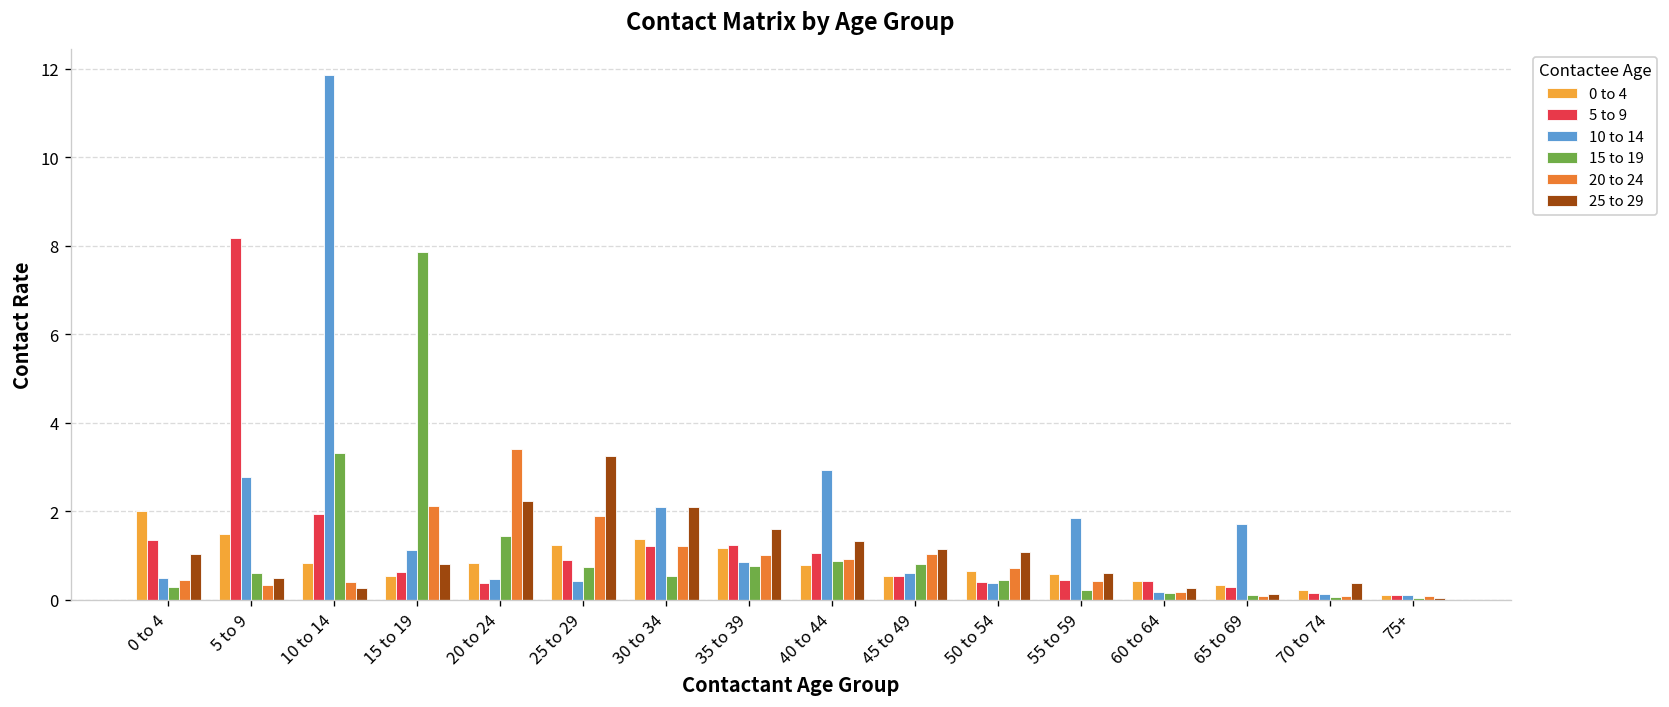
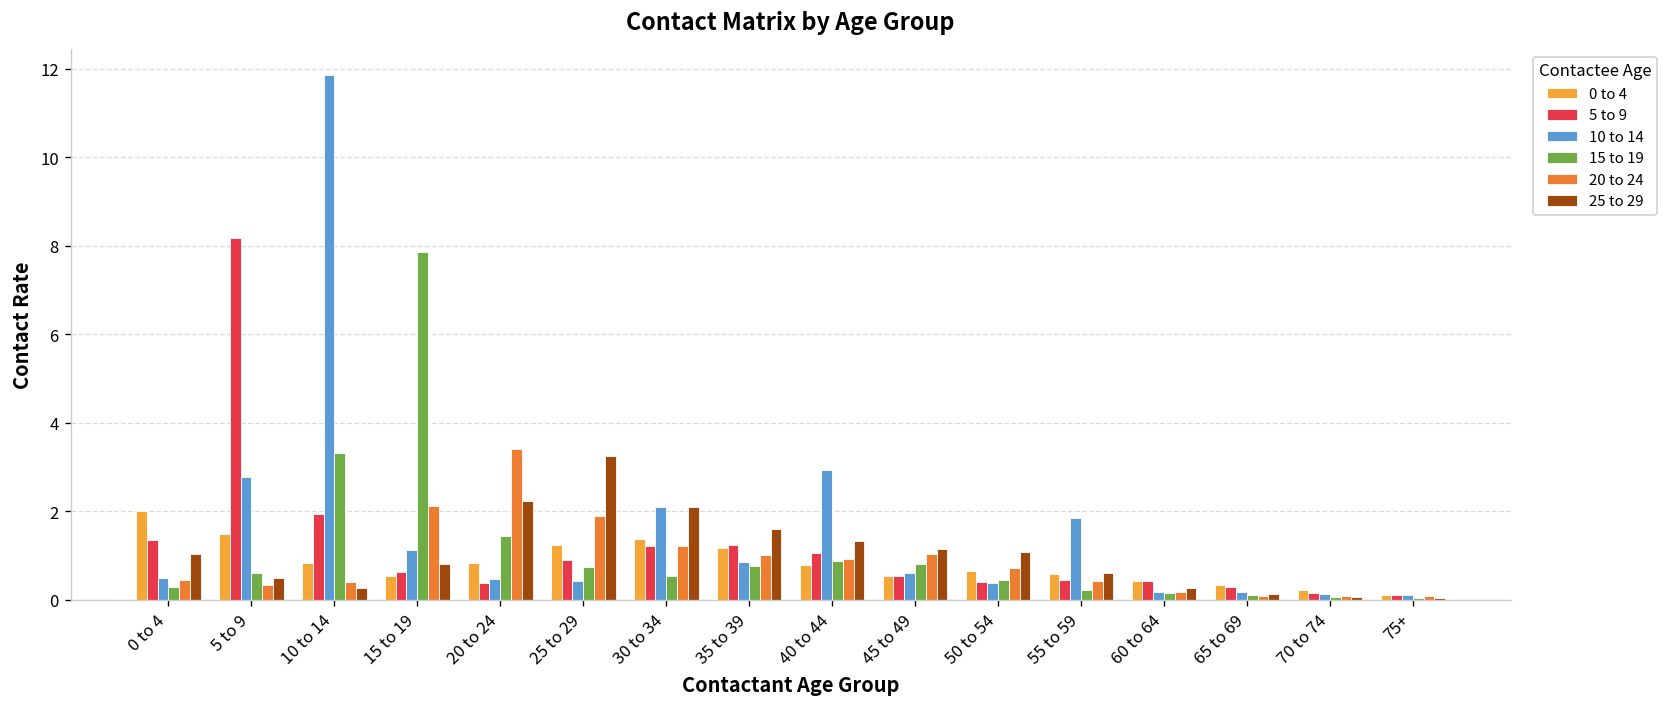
  {
    "5 to 9": {
      "0 to 4": 1.4,
      "5 to 9": 8.2,
      "10 to 14": 1.9,
      "15 to 19": 0.6,
      "20 to 24": 0.4,
      "25 to 29": 0.9,
      "30 to 34": 1.2,
      "35 to 39": 1.2,
      "40 to 44": 1.1,
      "45 to 49": 0.5,
      "50 to 54": 0.4,
      "55 to 59": 0.4,
      "60 to 64": 0.4,
      "65 to 69": 0.3,
      "70 to 74": 0.2,
      "75+": 0.1
    },
    "10 to 14": {
      "0 to 4": 0.5,
      "5 to 9": 2.8,
      "10 to 14": 11.9,
      "15 to 19": 1.1,
      "20 to 24": 0.5,
      "25 to 29": 0.4,
      "30 to 34": 2.1,
      "35 to 39": 0.9,
      "40 to 44": 2.9,
      "45 to 49": 0.6,
      "50 to 54": 0.4,
      "55 to 59": 1.9,
      "60 to 64": 0.2,
-     "65 to 69": 1.7,
+     "65 to 69": 0.2,
      "70 to 74": 0.1,
      "75+": 0.1
    },
    "15 to 19": {
      "0 to 4": 0.3,
      "5 to 9": 0.6,
      "10 to 14": 3.3,
      "15 to 19": 7.9,
      "20 to 24": 1.5,
      "25 to 29": 0.7,
      "30 to 34": 0.5,
      "35 to 39": 0.8,
      "40 to 44": 0.9,
      "45 to 49": 0.8,
      "50 to 54": 0.4,
      "55 to 59": 0.2,
      "60 to 64": 0.1,
      "65 to 69": 0.1,
      "70 to 74": 0.1
    },
    "25 to 29": {
      "0 to 4": 1.0,
      "5 to 9": 0.5,
      "10 to 14": 0.3,
      "15 to 19": 0.8,
      "20 to 24": 2.2,
      "25 to 29": 3.3,
      "30 to 34": 2.1,
      "35 to 39": 1.6,
      "40 to 44": 1.3,
      "45 to 49": 1.2,
      "50 to 54": 1.1,
      "55 to 59": 0.6,
      "60 to 64": 0.3,
      "65 to 69": 0.1,
-     "70 to 74": 0.4
+     "70 to 74": 0.1
    }
  }
